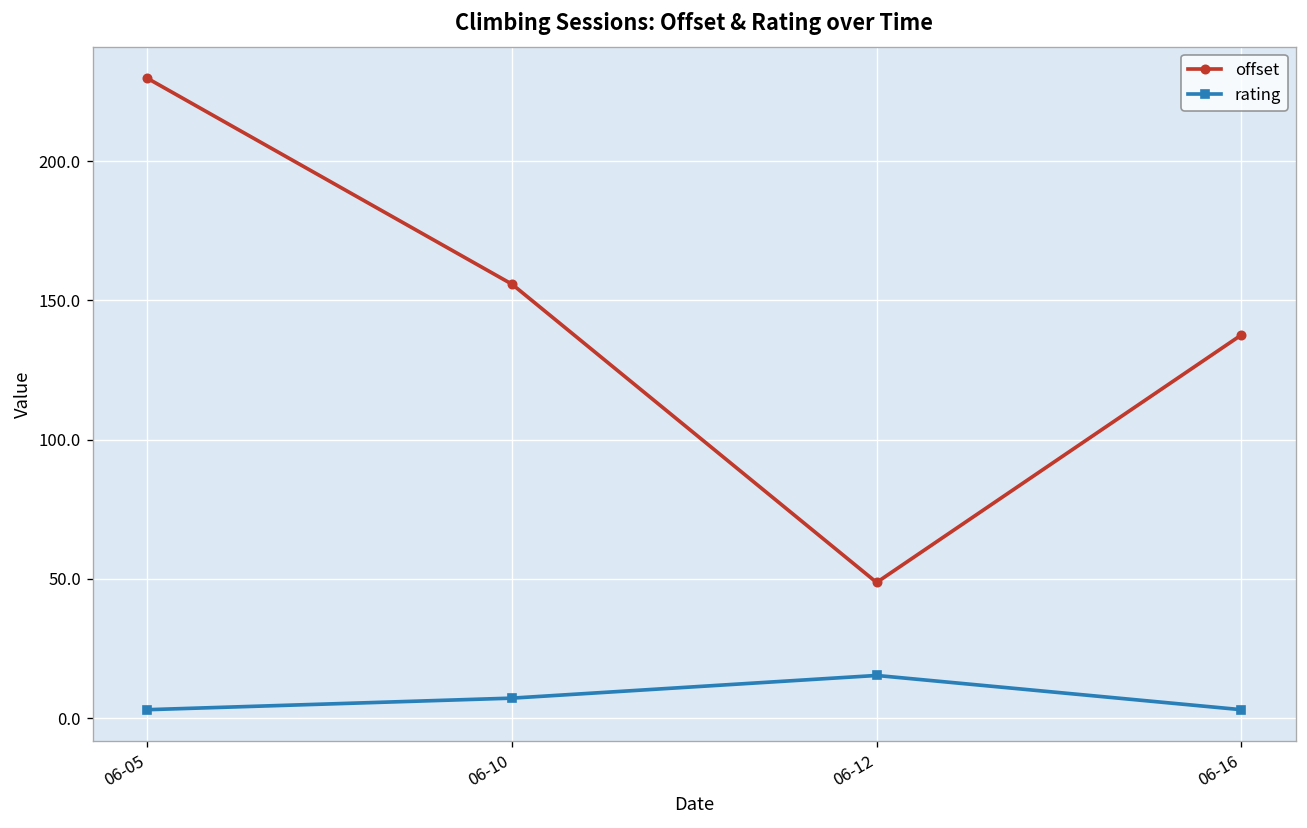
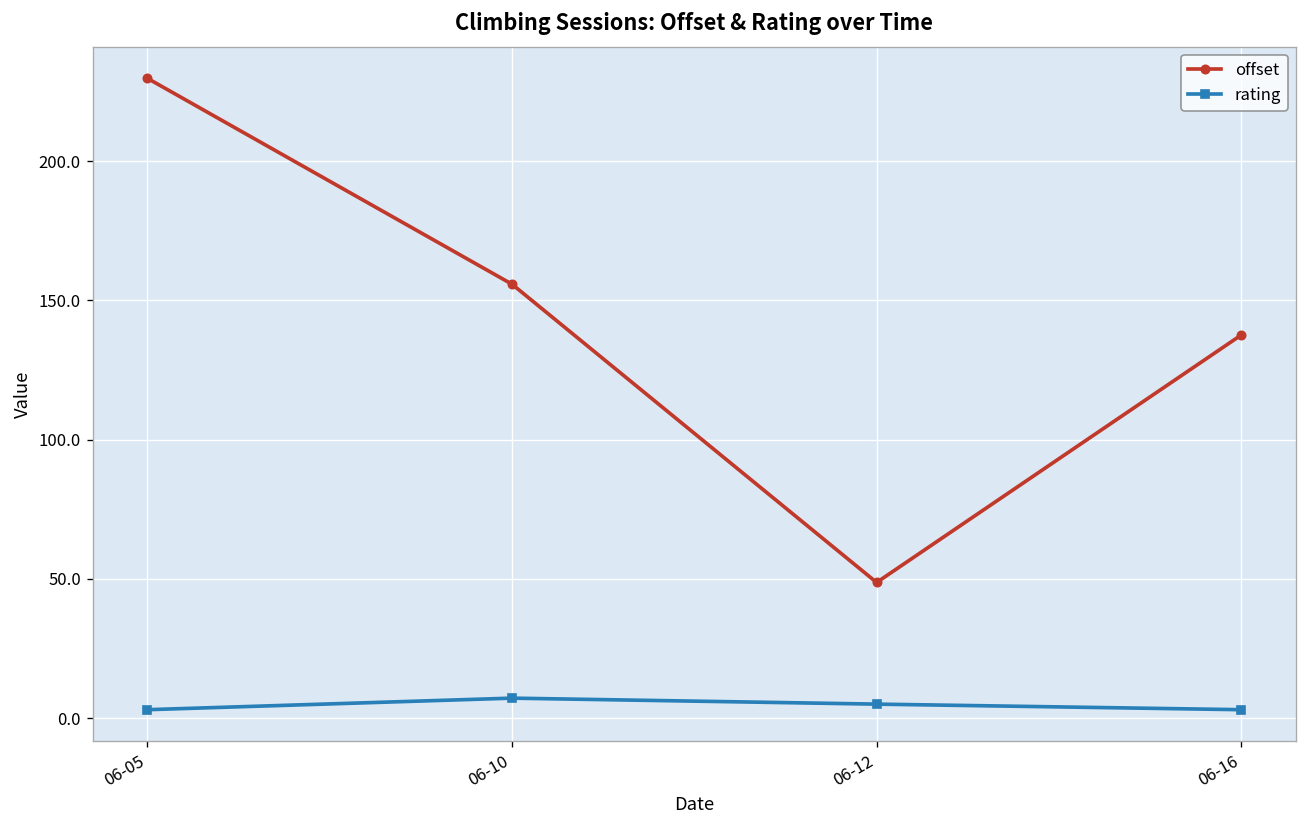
  {
    "offset": {
      "06-05": 230,
      "06-10": 156,
      "06-12": 49,
      "06-16": 138
    },
    "rating": {
      "06-05": 3,
      "06-10": 7,
-     "06-12": 15,
+     "06-12": 5,
      "06-16": 3
    }
  }
